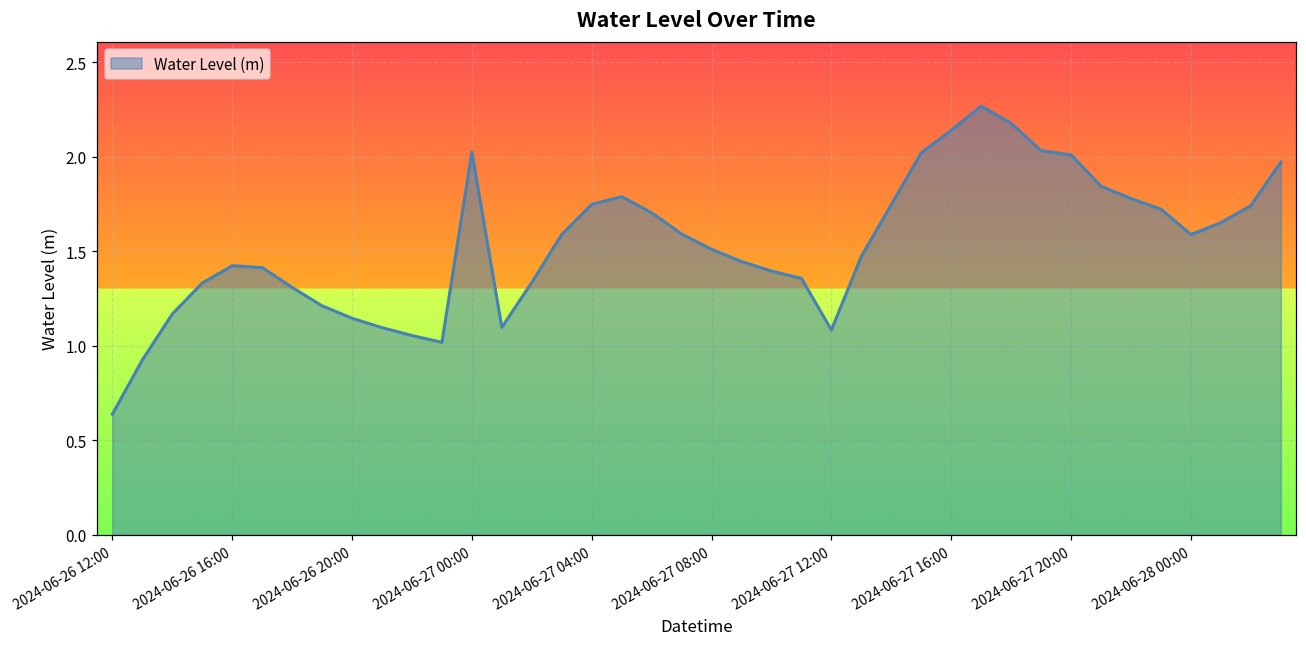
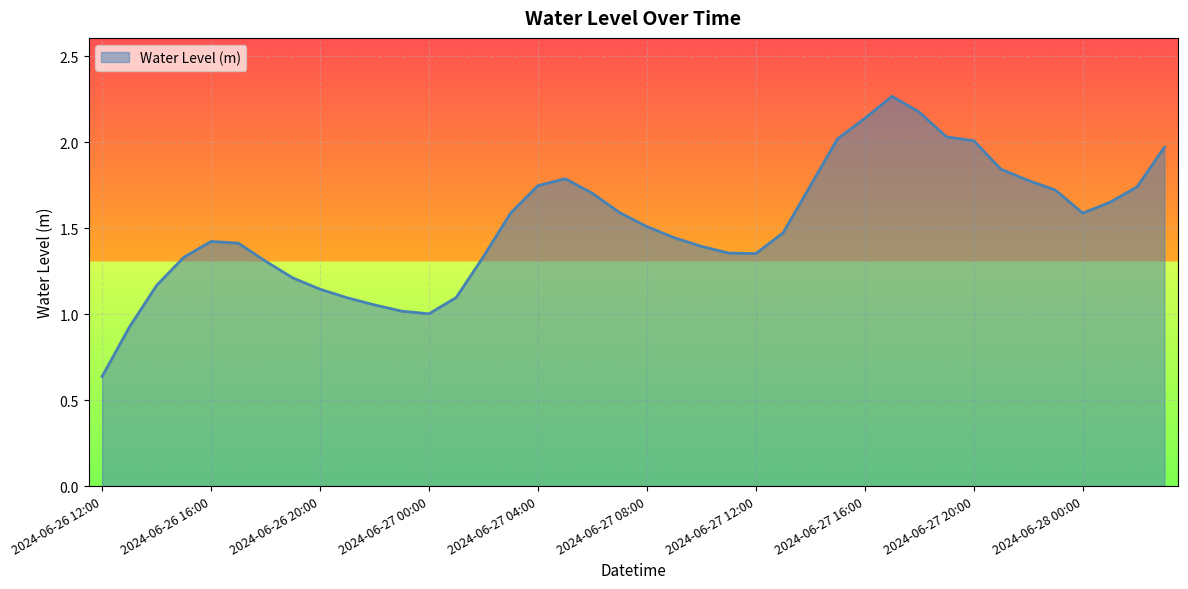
  {
    "2024-06-26 12:00": 0.64,
    "2024-06-26 16:00": 1.42,
    "2024-06-26 20:00": 1.15,
-   "2024-06-27 00:00": 2.02,
+   "2024-06-27 00:00": 1.00,
    "2024-06-27 04:00": 1.75,
    "2024-06-27 08:00": 1.51,
-   "2024-06-27 12:00": 1.08,
+   "2024-06-27 12:00": 1.35,
    "2024-06-27 16:00": 2.14,
    "2024-06-27 20:00": 2.01,
    "2024-06-28 00:00": 1.59
  }
